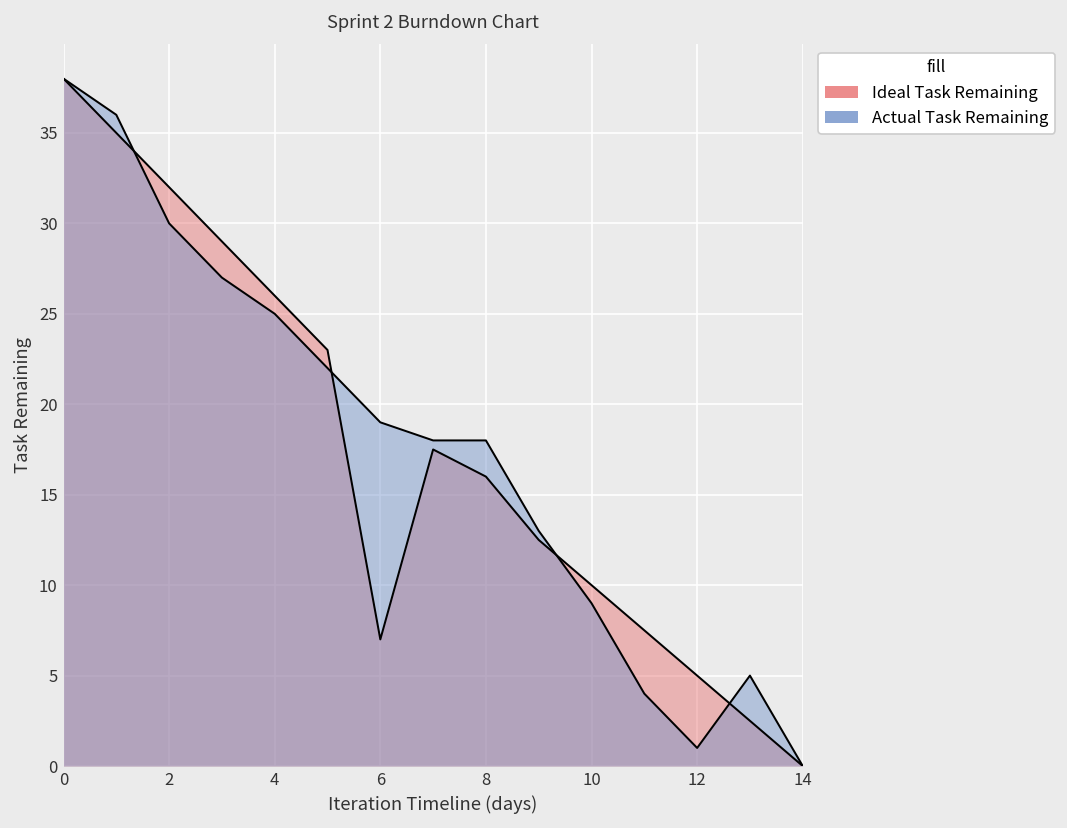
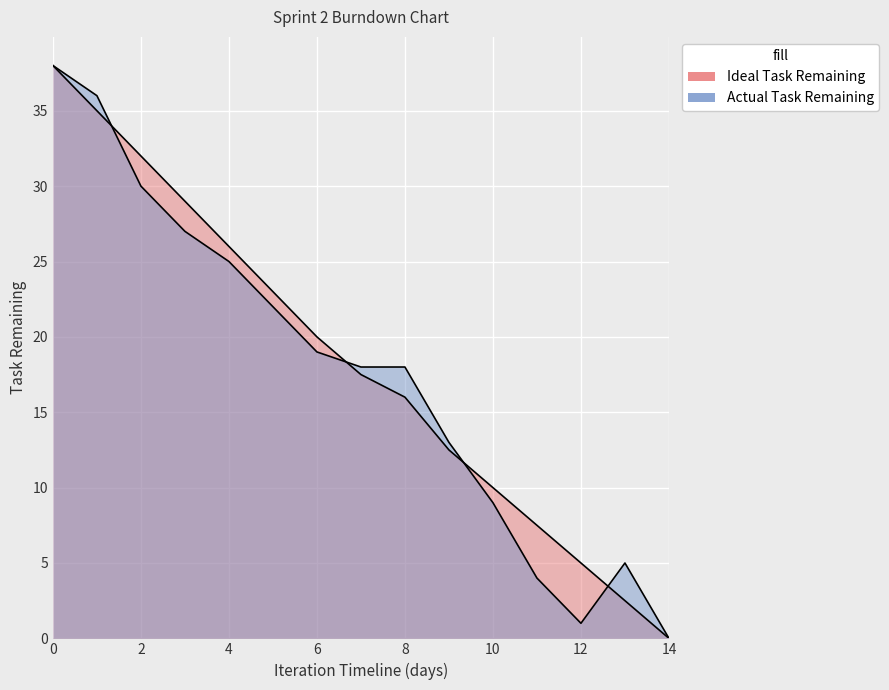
  {
    "Ideal Task Remaining": {
      "2": 32,
      "4": 26,
-     "6": 7,
+     "6": 20,
      "8": 16,
      "10": 10,
      "12": 5
    },
    "Actual Task Remaining": {
      "2": 30,
      "4": 25,
      "6": 19,
      "8": 18,
      "10": 9,
      "12": 1
    }
  }
